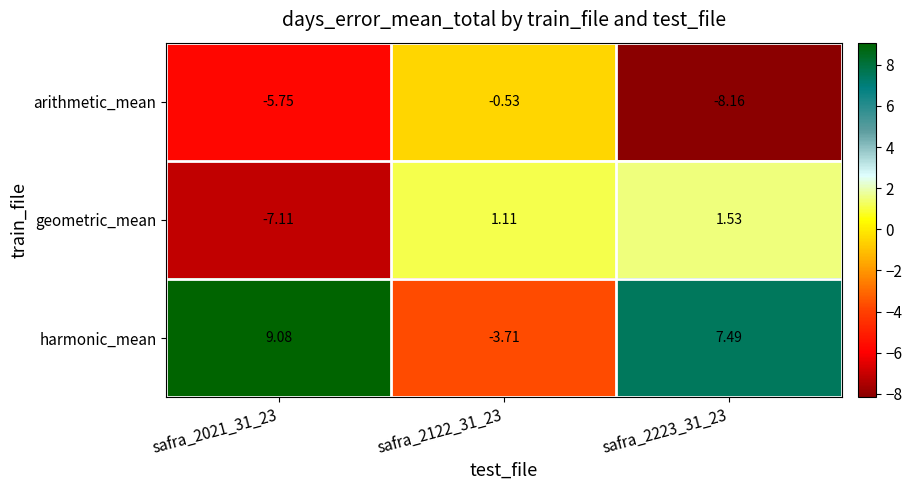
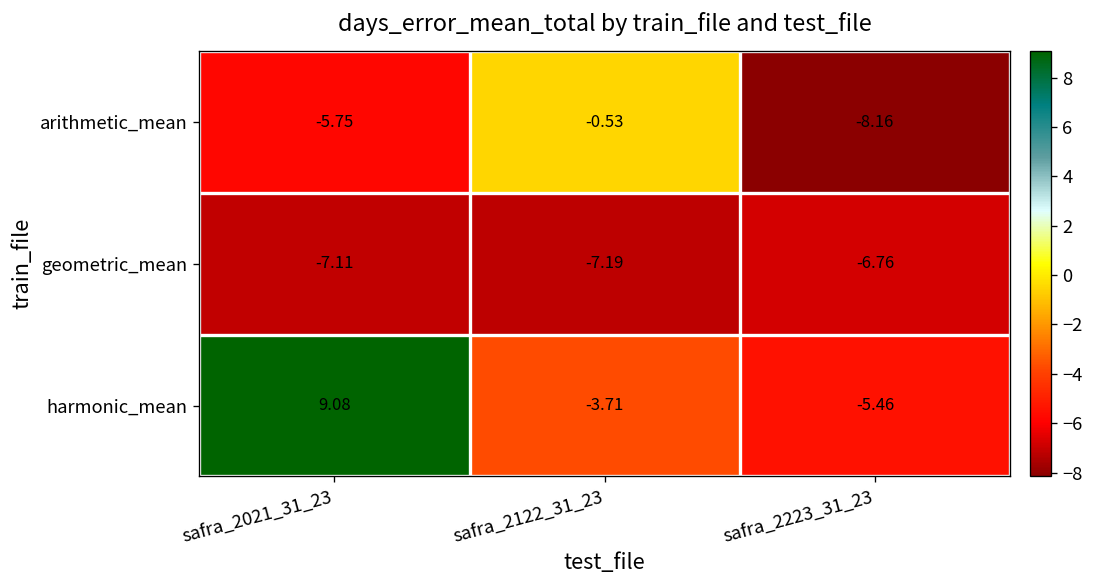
  {
    "arithmetic_mean": {
      "safra_2021_31_23": -5.75,
      "safra_2122_31_23": -0.53,
      "safra_2223_31_23": -8.16
    },
    "geometric_mean": {
      "safra_2021_31_23": -7.11,
-     "safra_2122_31_23": 1.11,
-     "safra_2223_31_23": 1.53
+     "safra_2122_31_23": -7.19,
+     "safra_2223_31_23": -6.76
    },
    "harmonic_mean": {
      "safra_2021_31_23": 9.08,
      "safra_2122_31_23": -3.71,
-     "safra_2223_31_23": 7.49
+     "safra_2223_31_23": -5.46
    }
  }
